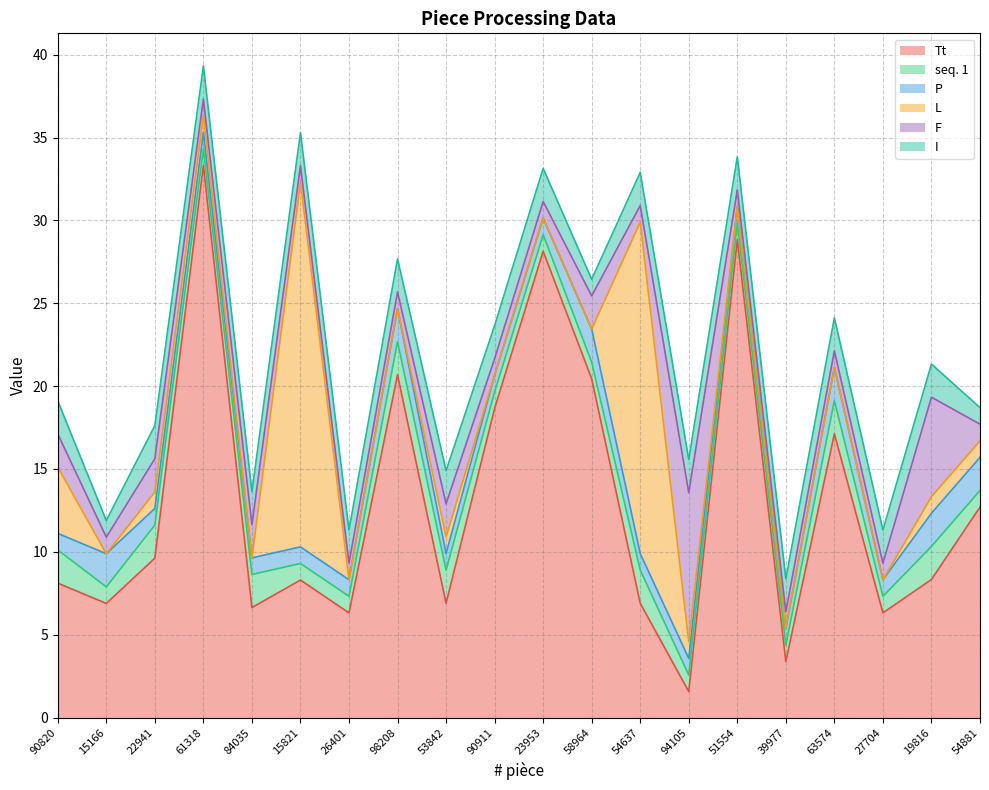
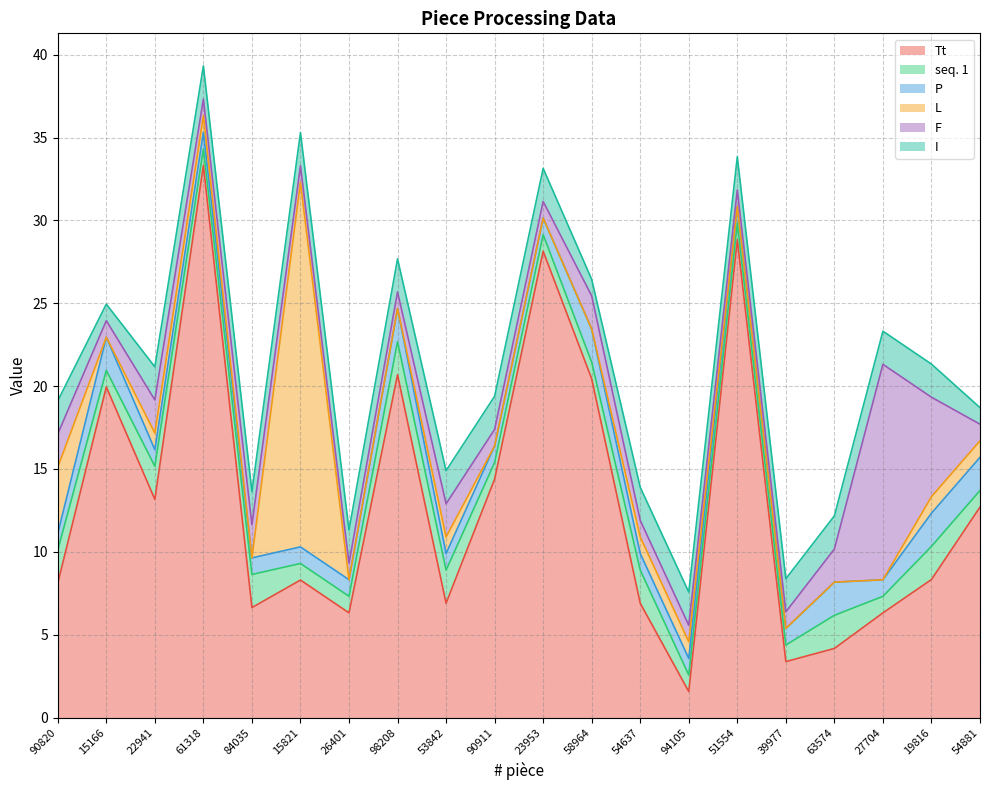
  {
    "Tt": {
      "90820": 8.1,
-     "15166": 6.9,
-     "22941": 9.6,
+     "15166": 19.9,
+     "22941": 13.2,
      "61318": 33.3,
      "84035": 6.6,
      "15821": 8.3,
      "26401": 6.3,
      "98208": 20.7,
      "53842": 6.9,
-     "90911": 18.7,
+     "90911": 14.4,
      "23953": 28.1,
      "58964": 20.4,
      "54637": 6.9,
      "94105": 1.6,
      "51554": 28.8,
      "39977": 3.4,
-     "63574": 17.1,
+     "63574": 4.2,
      "27704": 6.3,
      "19816": 8.3,
      "54881": 12.7
    },
    "L": {
      "90820": 4,
      "22941": 1,
      "61318": 1,
      "15821": 22,
      "53842": 1,
-     "54637": 20,
+     "54637": 1,
      "94105": 1,
      "19816": 1,
      "54881": 1
    },
    "F": {
      "90820": 2,
      "15166": 1,
      "22941": 2,
      "61318": 1,
      "84035": 2,
      "15821": 1,
      "26401": 1,
      "98208": 1,
      "53842": 2,
      "90911": 1,
      "23953": 1,
      "58964": 2,
      "54637": 1,
-     "94105": 9,
+     "94105": 1,
      "51554": 1,
      "39977": 1,
-     "63574": 1,
-     "27704": 1,
+     "63574": 2,
+     "27704": 13,
      "19816": 6,
      "54881": 1
    }
  }
